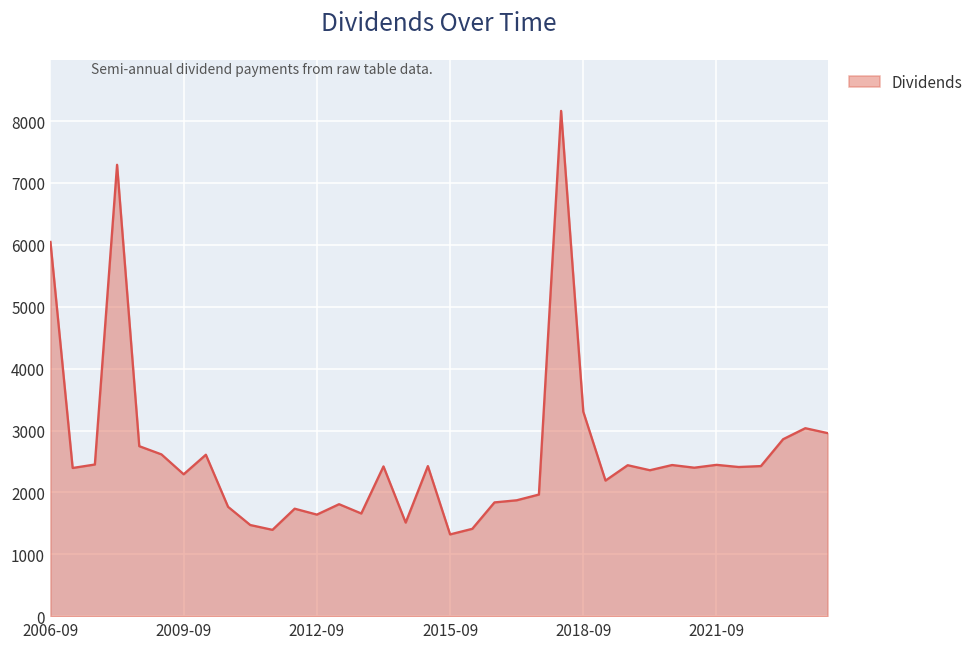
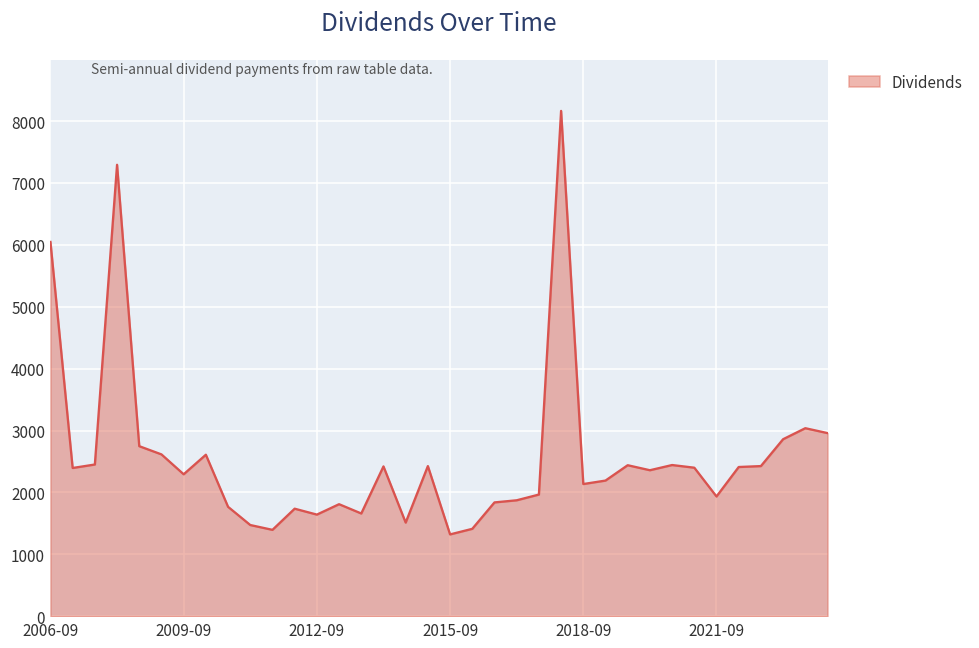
  {
    "2006-09": 6000,
    "2009-09": 2300,
    "2012-09": 1600,
    "2015-09": 1300,
-   "2018-09": 3300,
-   "2021-09": 2400
+   "2018-09": 2100,
+   "2021-09": 1900
  }
